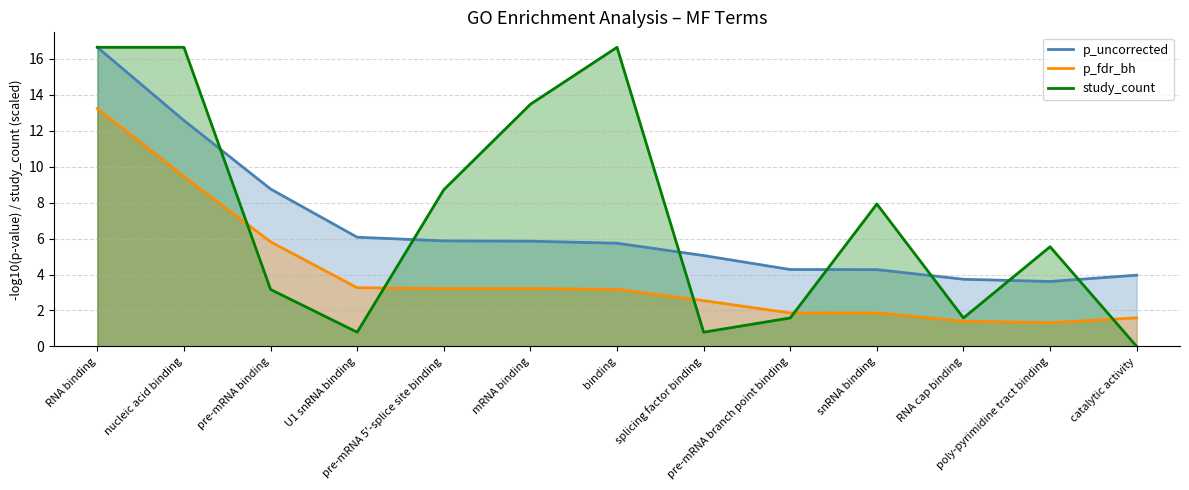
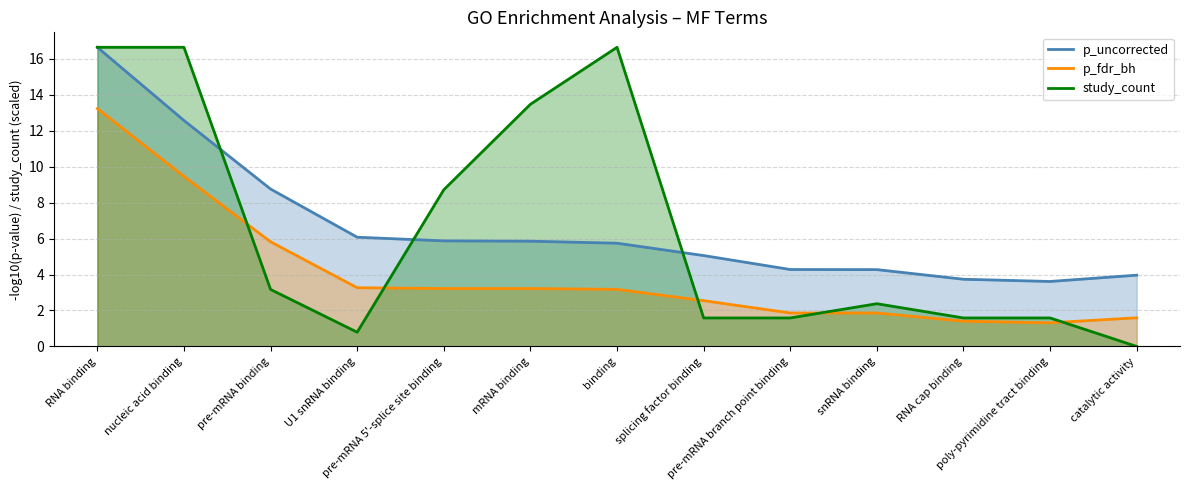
  {
    "p_uncorrected": {
      "nucleic acid binding": 12.6,
      "pre-mRNA binding": 8.8,
      "U1 snRNA binding": 6.1,
      "pre-mRNA 5'-splice site binding": 5.9,
      "mRNA binding": 5.9,
      "binding": 5.7,
      "splicing factor binding": 5.1,
      "pre-mRNA branch point binding": 4.3,
      "snRNA binding": 4.3,
      "RNA cap binding": 3.7,
      "poly-pyrimidine tract binding": 3.6,
      "catalytic activity": 4.0
    },
    "p_fdr_bh": {
      "RNA binding": 13.2,
      "nucleic acid binding": 9.5,
      "pre-mRNA binding": 5.8,
      "U1 snRNA binding": 3.3,
      "pre-mRNA 5'-splice site binding": 3.2,
      "mRNA binding": 3.2,
      "binding": 3.2,
      "splicing factor binding": 2.5,
      "pre-mRNA branch point binding": 1.9,
      "snRNA binding": 1.9,
      "RNA cap binding": 1.4,
      "poly-pyrimidine tract binding": 1.3,
      "catalytic activity": 1.6
    },
    "study_count": {
      "nucleic acid binding": 16.6,
      "pre-mRNA binding": 3.2,
      "U1 snRNA binding": 0.8,
      "pre-mRNA 5'-splice site binding": 8.7,
      "mRNA binding": 13.5,
      "binding": 16.6,
-     "splicing factor binding": 0.8,
+     "splicing factor binding": 1.6,
      "pre-mRNA branch point binding": 1.6,
-     "snRNA binding": 7.9,
+     "snRNA binding": 2.4,
      "RNA cap binding": 1.6,
-     "poly-pyrimidine tract binding": 5.5,
+     "poly-pyrimidine tract binding": 1.6,
      "catalytic activity": 0.0
    }
  }
